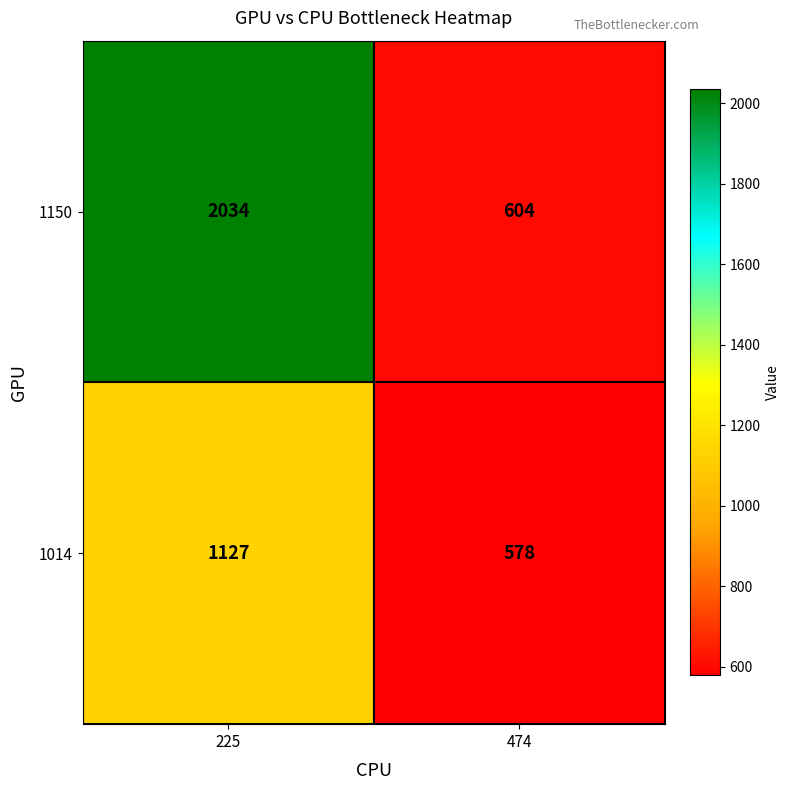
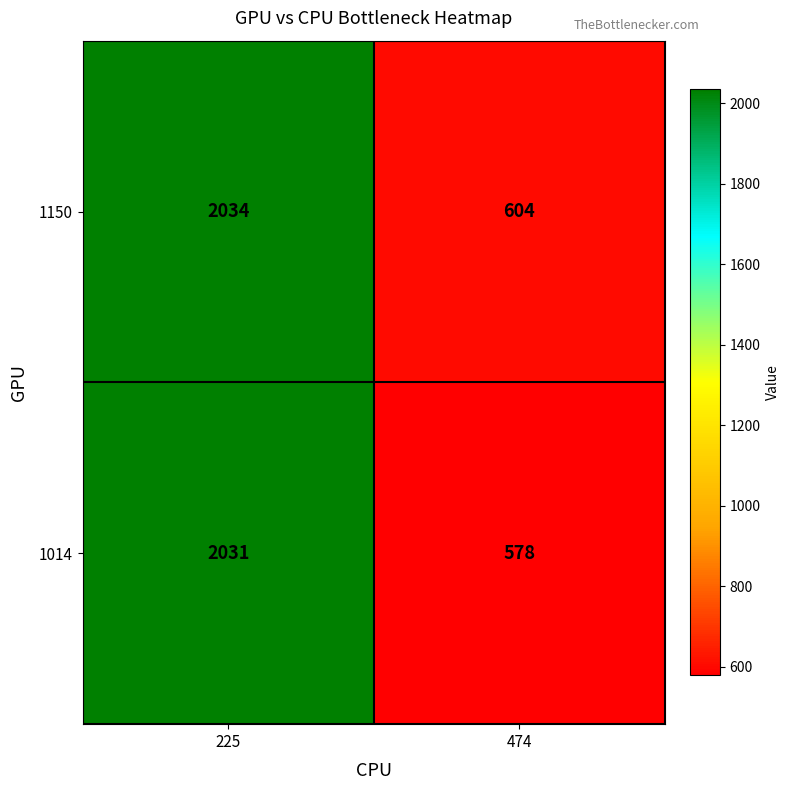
  {
    "1150": {
      "225": 2034,
      "474": 604
    },
    "1014": {
-     "225": 1127,
+     "225": 2031,
      "474": 578
    }
  }
